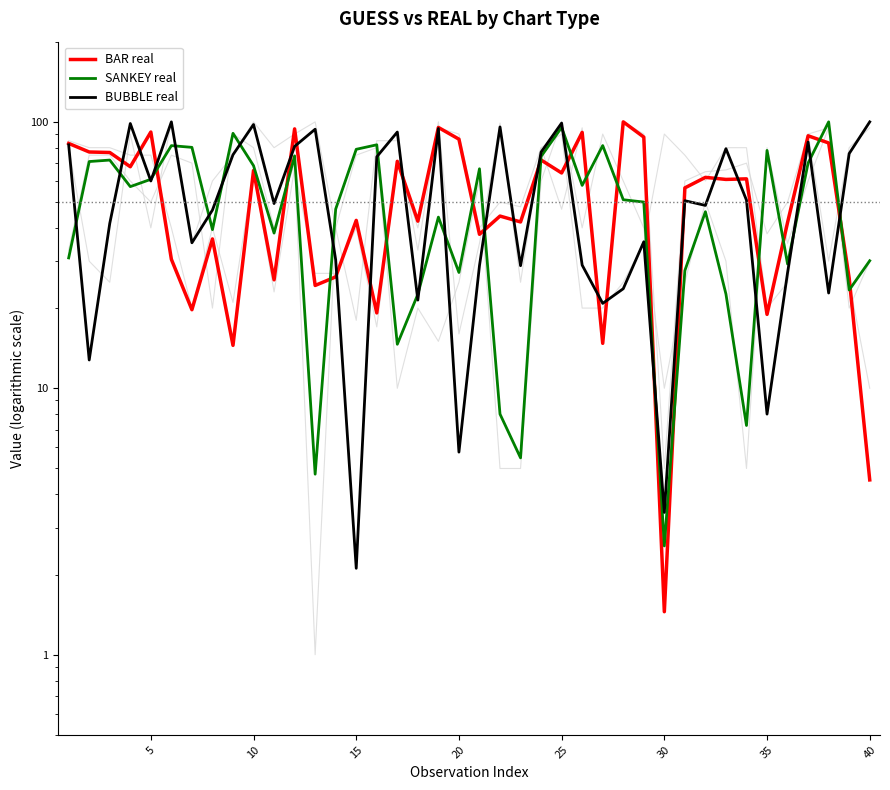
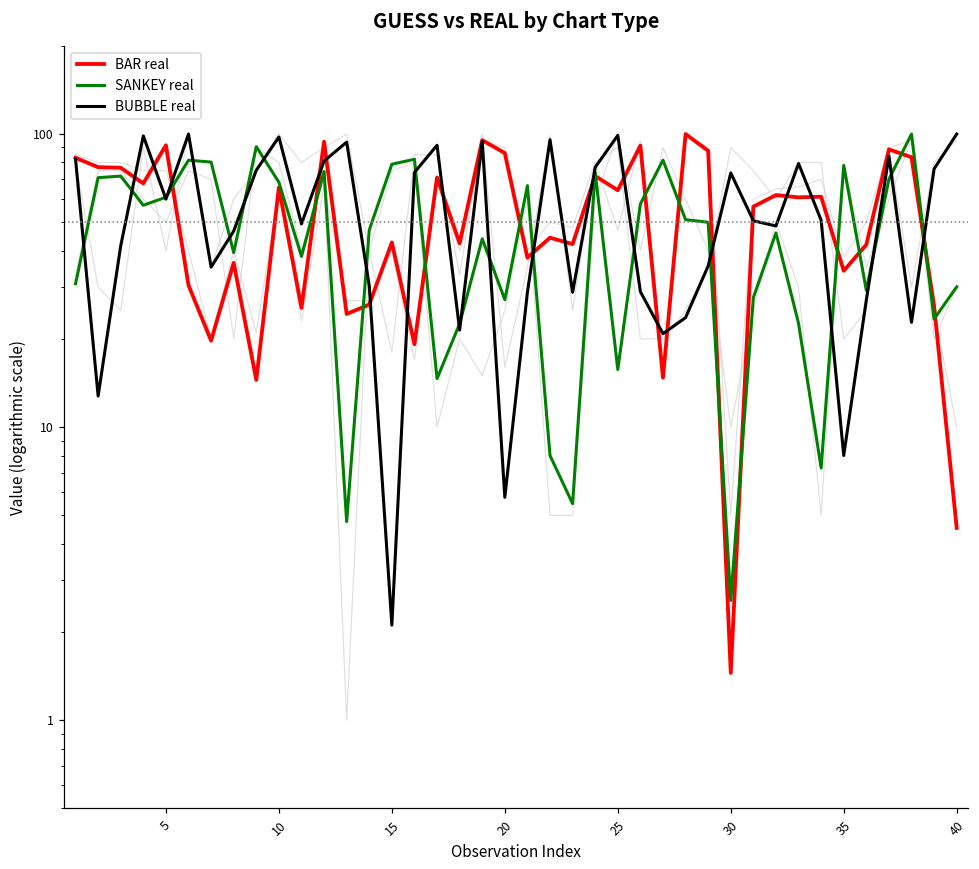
  {
    "BAR real": {
      "5": 92,
      "15": 43,
      "20": 86,
      "25": 64,
      "30": 1.5,
-     "35": 19,
+     "35": 34,
      "40": 4.5
    },
    "SANKEY real": {
      "10": 68,
      "15": 79,
      "20": 27,
-     "25": 95,
+     "25": 16,
      "30": 2.6,
      "35": 78
    },
    "BUBBLE real": {
      "10": 98,
      "15": 2.1,
      "20": 5.8,
-     "30": 3.4,
+     "30": 74,
      "35": 8.0,
      "40": 100
    }
  }
